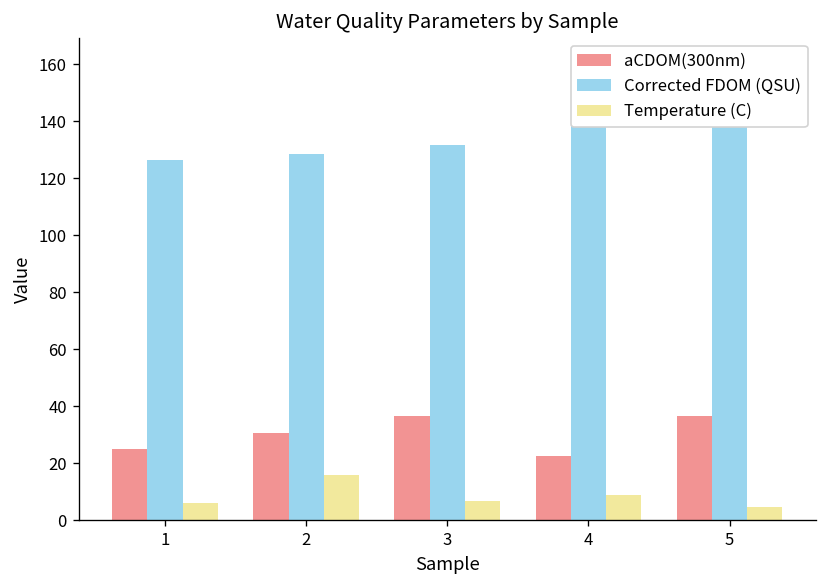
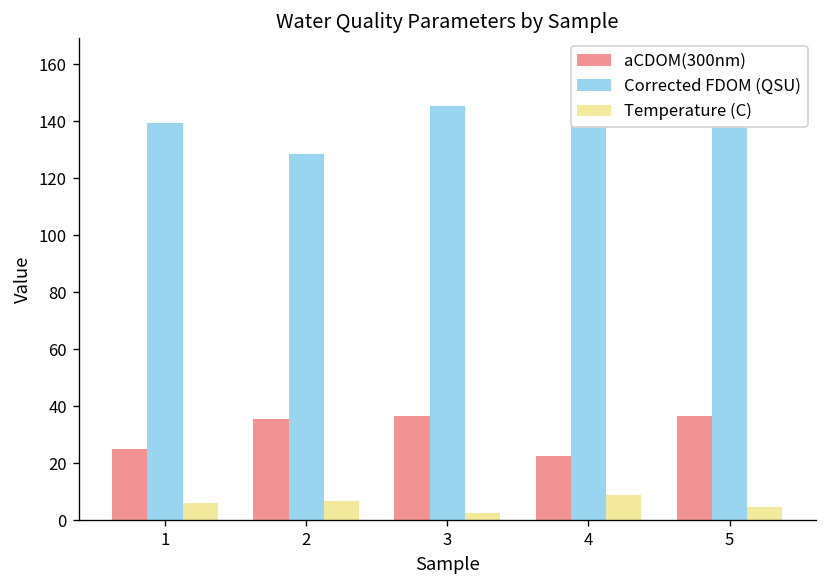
  {
    "aCDOM(300nm)": {
      "1": 25,
-     "2": 31,
+     "2": 36,
      "3": 36,
      "4": 23,
      "5": 37
    },
    "Corrected FDOM (QSU)": {
-     "1": 126,
+     "1": 139,
      "2": 129,
-     "3": 132
+     "3": 145
    },
    "Temperature (C)": {
      "1": 6,
-     "2": 16,
-     "3": 7,
+     "2": 7,
+     "3": 3,
      "4": 9,
      "5": 5
    }
  }
